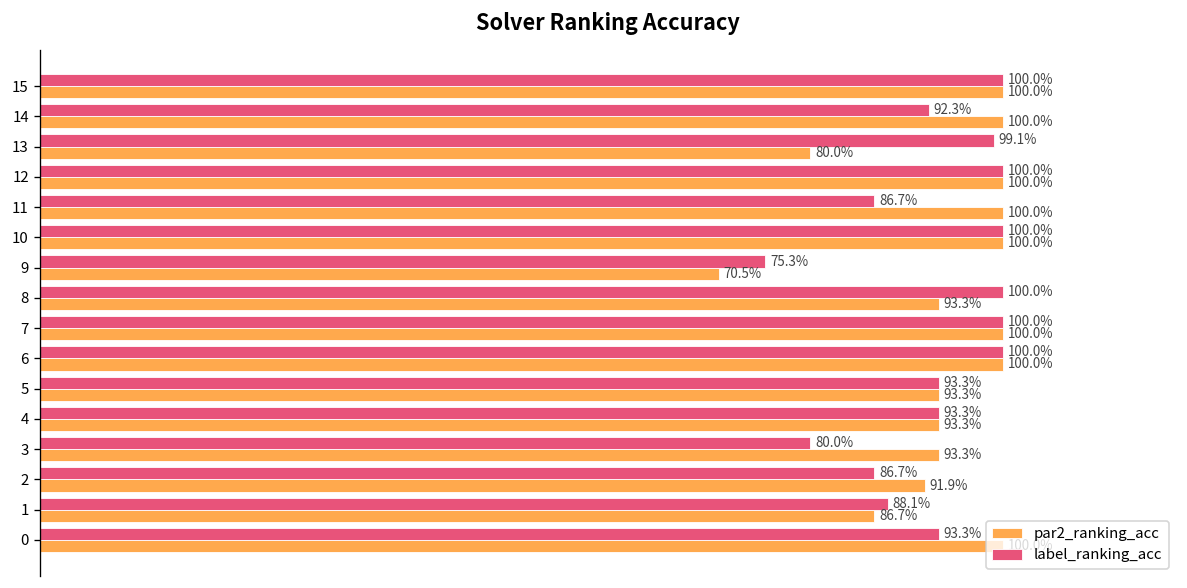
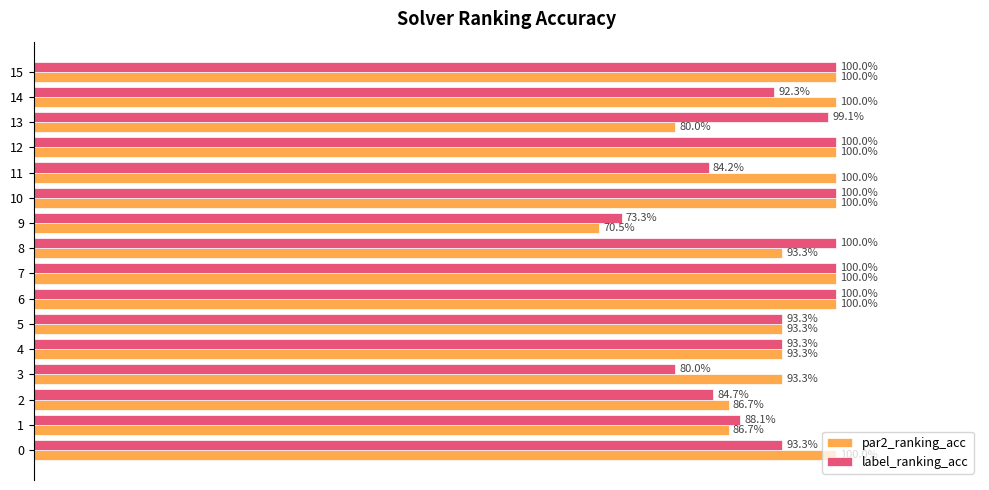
  {
    "par2_ranking_acc": {
      "15": "100.0%",
      "14": "100.0%",
      "13": "80.0%",
      "12": "100.0%",
      "11": "100.0%",
      "10": "100.0%",
      "9": "70.5%",
      "8": "93.3%",
      "7": "100.0%",
      "6": "100.0%",
      "5": "93.3%",
      "4": "93.3%",
      "3": "93.3%",
-     "2": "91.9%",
+     "2": "86.7%",
      "1": "86.7%"
    },
    "label_ranking_acc": {
      "15": "100.0%",
      "14": "92.3%",
      "13": "99.1%",
      "12": "100.0%",
-     "11": "86.7%",
+     "11": "84.2%",
      "10": "100.0%",
-     "9": "75.3%",
+     "9": "73.3%",
      "8": "100.0%",
      "7": "100.0%",
      "6": "100.0%",
      "5": "93.3%",
      "4": "93.3%",
      "3": "80.0%",
-     "2": "86.7%",
+     "2": "84.7%",
      "1": "88.1%",
      "0": "93.3%"
    }
  }
